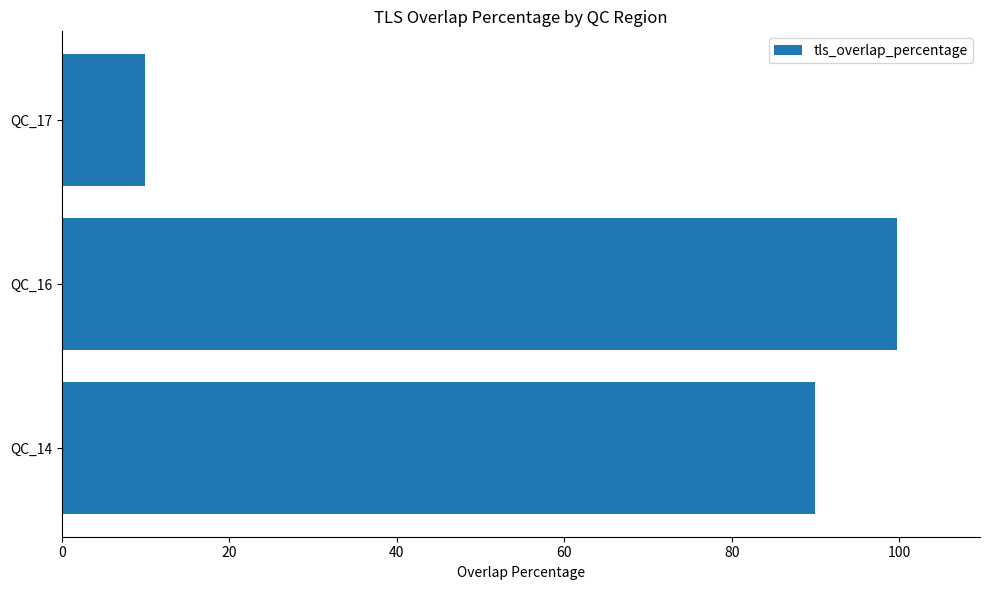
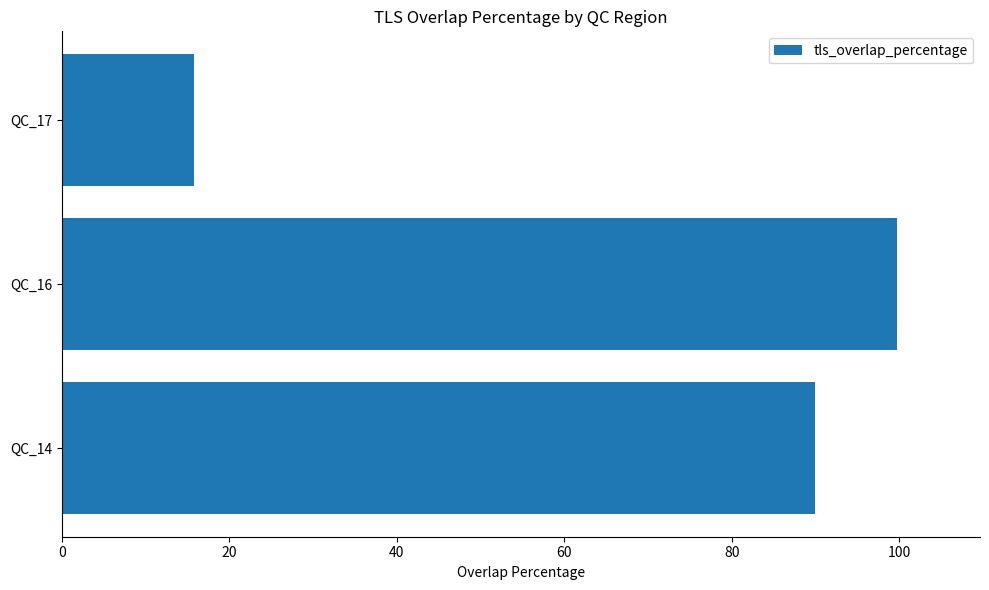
  {
-   "QC_17": 10,
+   "QC_17": 16,
    "QC_16": 100,
    "QC_14": 90
  }
